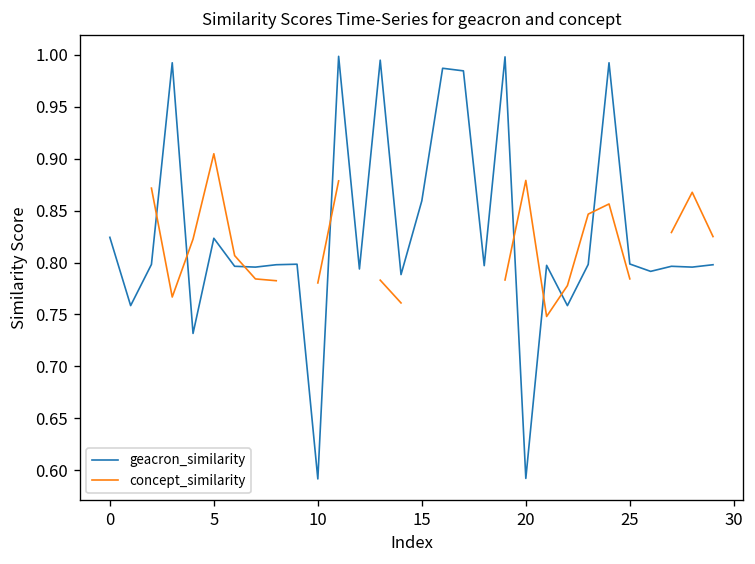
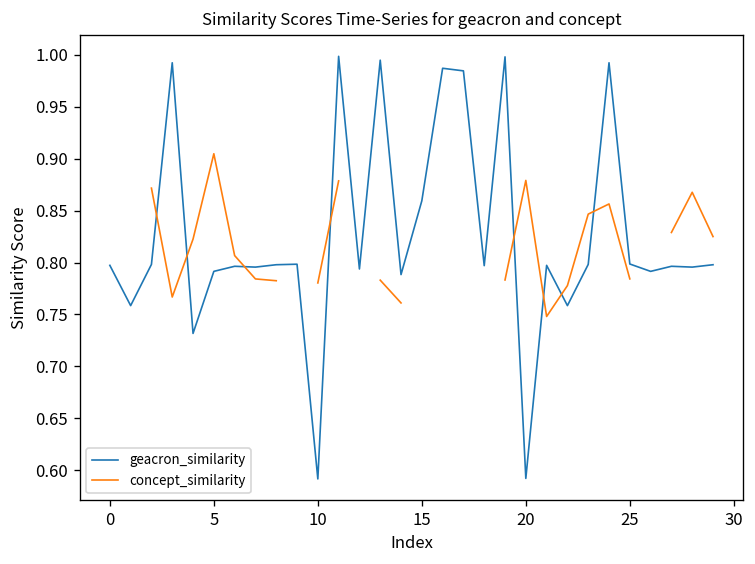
  {
    "geacron_similarity": {
-     "0": 0.82,
-     "5": 0.82,
+     "0": 0.80,
+     "5": 0.79,
      "10": 0.59,
      "15": 0.86,
      "20": 0.59,
      "25": 0.80
    },
    "concept_similarity": {
      "0": 0.93,
      "5": 0.90,
      "10": 0.78,
      "20": 0.88,
      "25": 0.78
    }
  }
